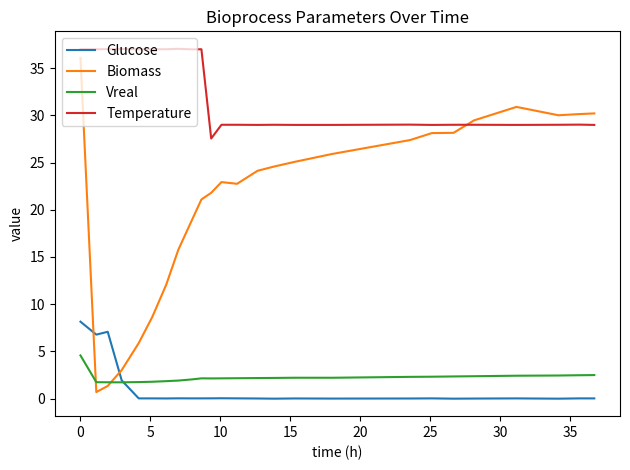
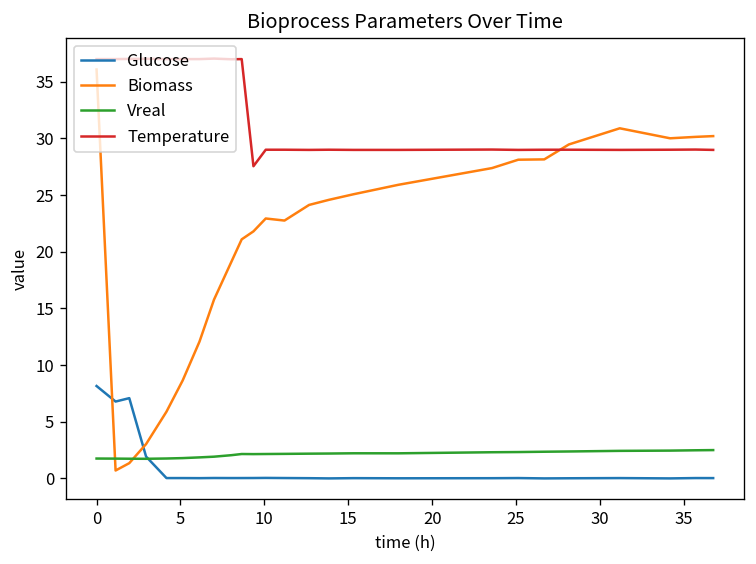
  {
    "Glucose": {
      "0": 8
    },
    "Vreal": {
-     "0": 5
+     "0": 2
    }
  }
